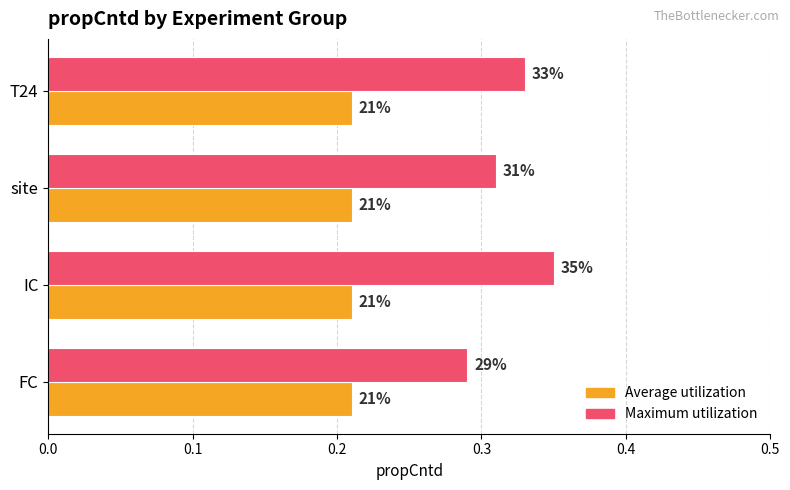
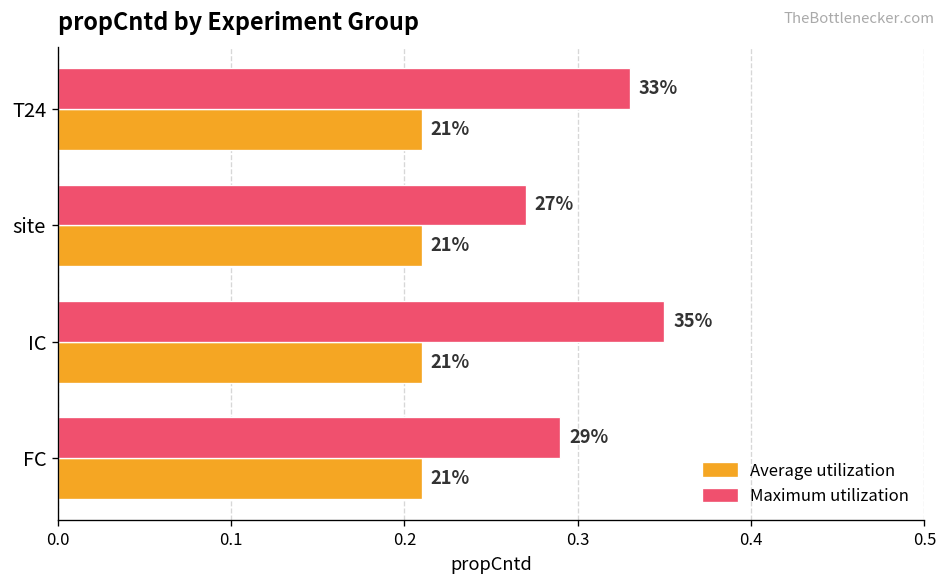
  {
    "Average utilization": {
      "T24": "21%",
      "site": "21%",
      "IC": "21%",
      "FC": "21%"
    },
    "Maximum utilization": {
      "T24": "33%",
-     "site": "31%",
+     "site": "27%",
      "IC": "35%",
      "FC": "29%"
    }
  }
